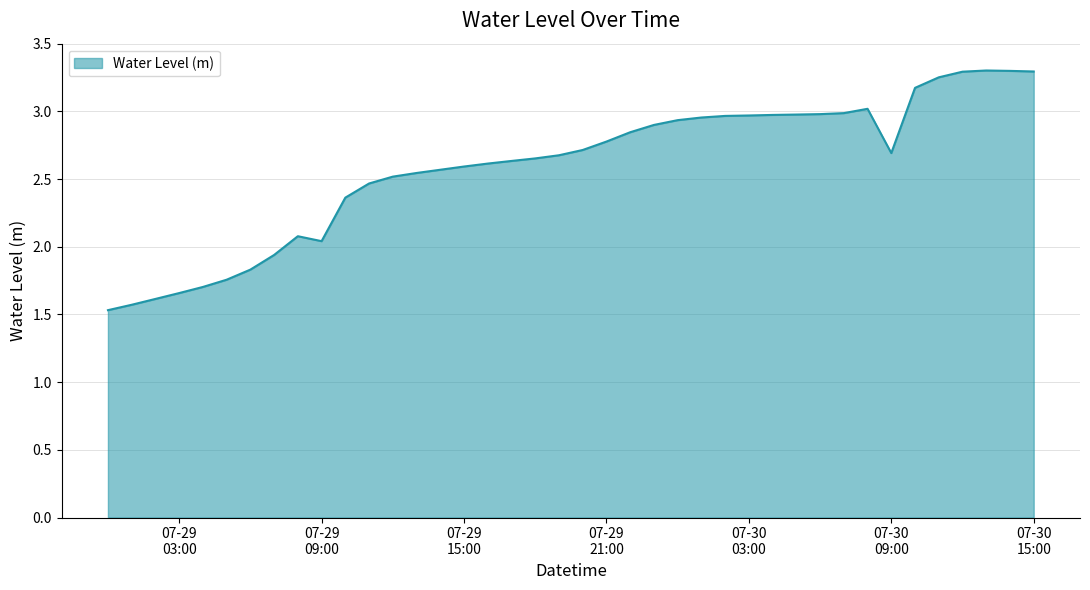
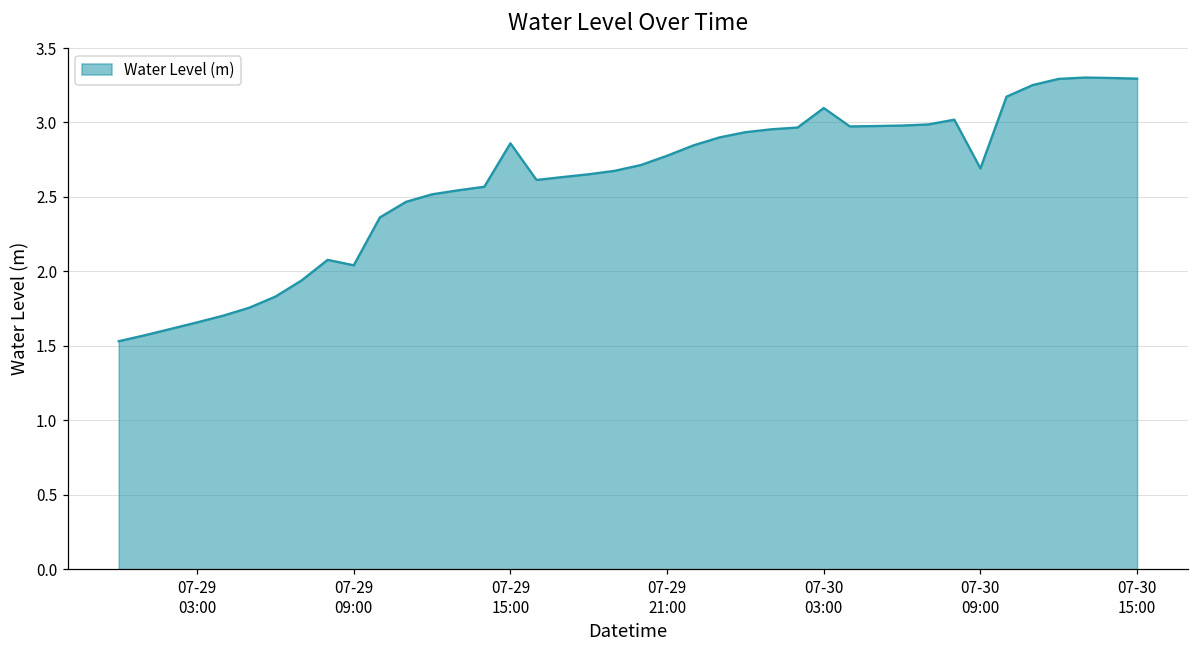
  {
    "07-29 03:00": 1.66,
    "07-29 09:00": 2.04,
-   "07-29 15:00": 2.59,
+   "07-29 15:00": 2.86,
    "07-29 21:00": 2.78,
-   "07-30 03:00": 2.97,
+   "07-30 03:00": 3.10,
    "07-30 09:00": 2.69,
    "07-30 15:00": 3.29
  }
